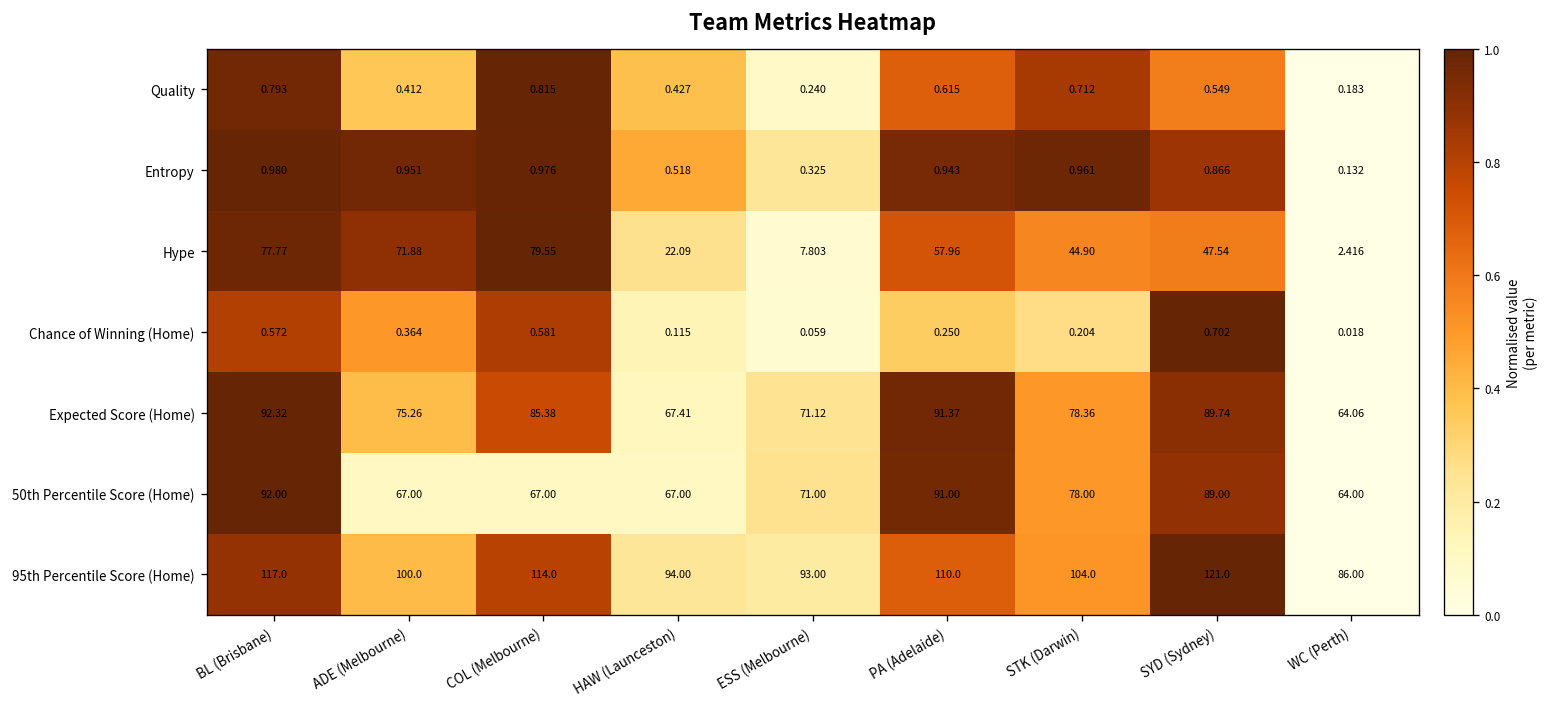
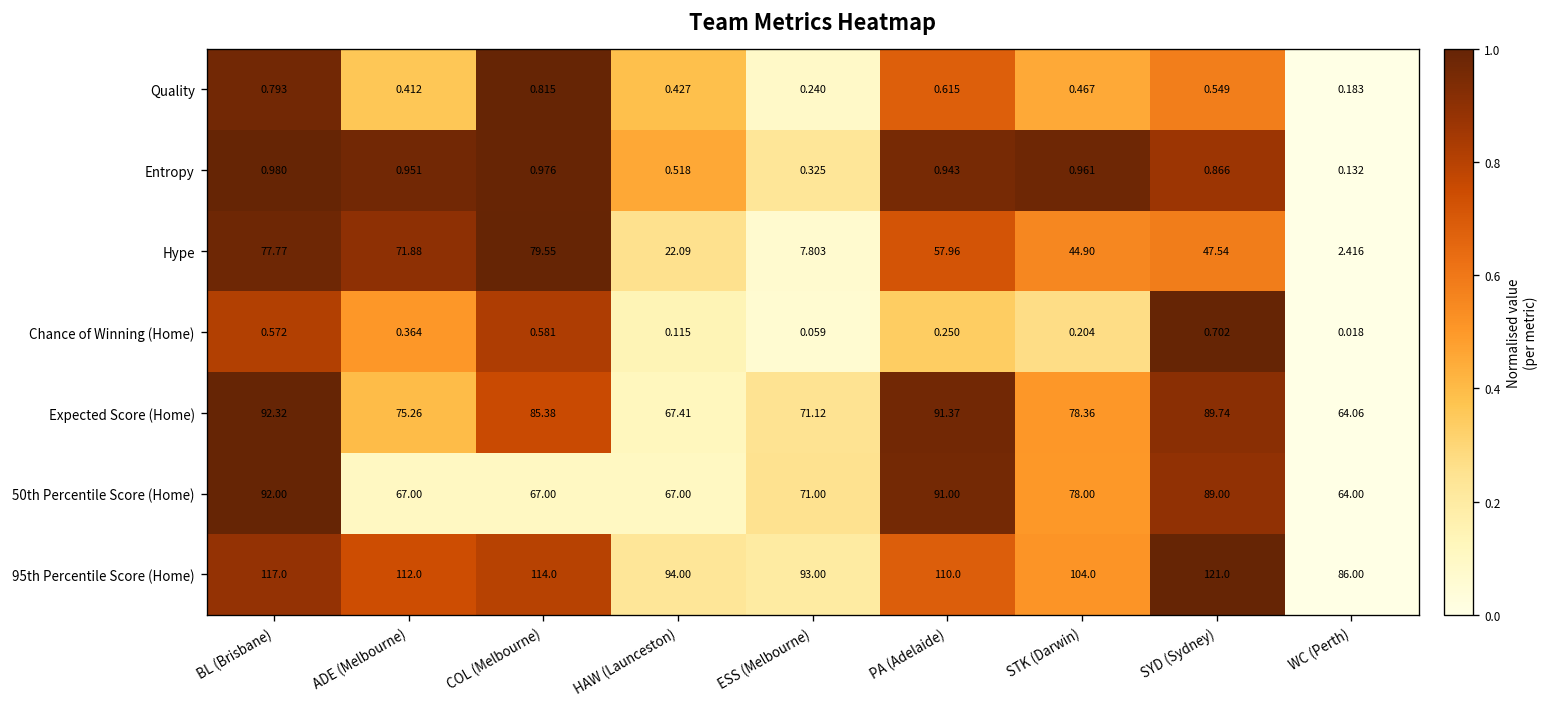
  {
    "Quality": {
      "BL (Brisbane)": 0.793,
      "ADE (Melbourne)": 0.412,
      "COL (Melbourne)": 0.815,
      "HAW (Launceston)": 0.427,
      "ESS (Melbourne)": 0.240,
      "PA (Adelaide)": 0.615,
-     "STK (Darwin)": 0.712,
+     "STK (Darwin)": 0.467,
      "SYD (Sydney)": 0.549,
      "WC (Perth)": 0.183
    },
    "Entropy": {
      "BL (Brisbane)": 0.980,
      "ADE (Melbourne)": 0.951,
      "COL (Melbourne)": 0.976,
      "HAW (Launceston)": 0.518,
      "ESS (Melbourne)": 0.325,
      "PA (Adelaide)": 0.943,
      "STK (Darwin)": 0.961,
      "SYD (Sydney)": 0.866,
      "WC (Perth)": 0.132
    },
    "Hype": {
      "BL (Brisbane)": 77.77,
      "ADE (Melbourne)": 71.88,
      "COL (Melbourne)": 79.55,
      "HAW (Launceston)": 22.09,
      "ESS (Melbourne)": 7.803,
      "PA (Adelaide)": 57.96,
      "STK (Darwin)": 44.90,
      "SYD (Sydney)": 47.54,
      "WC (Perth)": 2.416
    },
    "Chance of Winning (Home)": {
      "BL (Brisbane)": 0.572,
      "ADE (Melbourne)": 0.364,
      "COL (Melbourne)": 0.581,
      "HAW (Launceston)": 0.115,
      "ESS (Melbourne)": 0.059,
      "PA (Adelaide)": 0.250,
      "STK (Darwin)": 0.204,
      "SYD (Sydney)": 0.702,
      "WC (Perth)": 0.018
    },
    "Expected Score (Home)": {
      "BL (Brisbane)": 92.32,
      "ADE (Melbourne)": 75.26,
      "COL (Melbourne)": 85.38,
      "HAW (Launceston)": 67.41,
      "ESS (Melbourne)": 71.12,
      "PA (Adelaide)": 91.37,
      "STK (Darwin)": 78.36,
      "SYD (Sydney)": 89.74,
      "WC (Perth)": 64.06
    },
    "50th Percentile Score (Home)": {
      "BL (Brisbane)": 92.00,
      "ADE (Melbourne)": 67.00,
      "COL (Melbourne)": 67.00,
      "HAW (Launceston)": 67.00,
      "ESS (Melbourne)": 71.00,
      "PA (Adelaide)": 91.00,
      "STK (Darwin)": 78.00,
      "SYD (Sydney)": 89.00,
      "WC (Perth)": 64.00
    },
    "95th Percentile Score (Home)": {
      "BL (Brisbane)": 117.0,
-     "ADE (Melbourne)": 100.0,
+     "ADE (Melbourne)": 112.0,
      "COL (Melbourne)": 114.0,
      "HAW (Launceston)": 94.00,
      "ESS (Melbourne)": 93.00,
      "PA (Adelaide)": 110.0,
      "STK (Darwin)": 104.0,
      "SYD (Sydney)": 121.0,
      "WC (Perth)": 86.00
    }
  }
